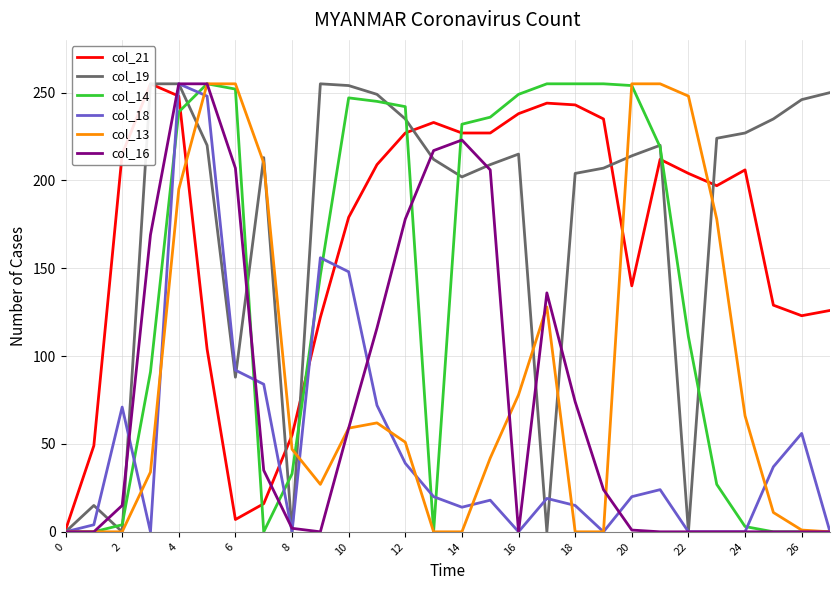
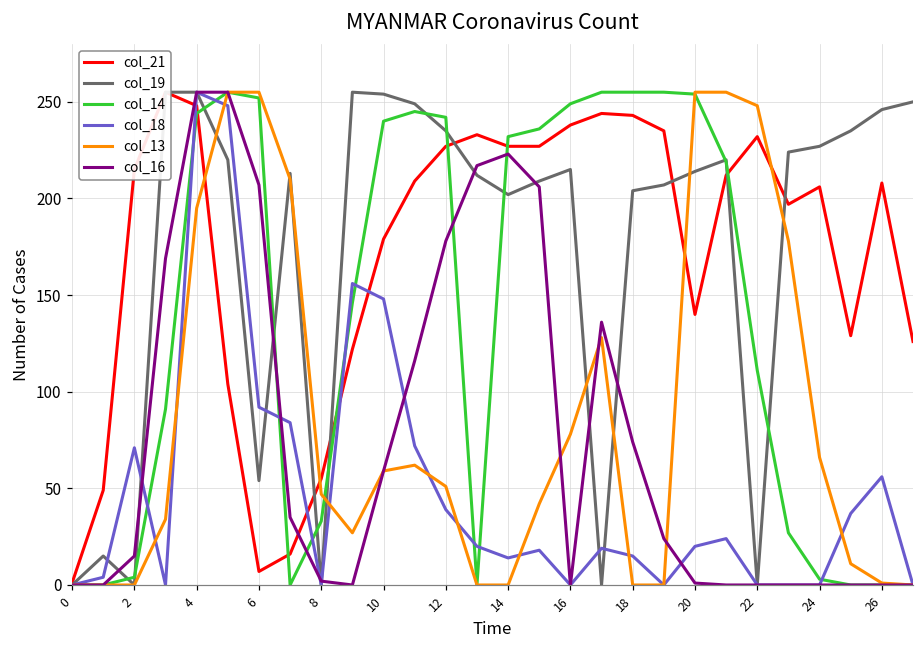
  {
    "col_21": {
      "4": 248,
      "6": 7,
      "8": 55,
      "10": 179,
      "12": 227,
      "14": 227,
      "16": 238,
      "18": 243,
      "20": 140,
-     "22": 204,
+     "22": 232,
      "24": 206,
-     "26": 123
+     "26": 208
    },
    "col_19": {
-     "6": 88,
+     "6": 54,
      "10": 254,
      "12": 235,
      "14": 202,
      "16": 215,
      "18": 204,
      "20": 214,
      "24": 227,
      "26": 246
    },
    "col_14": {
      "2": 4,
-     "4": 239,
+     "4": 244,
      "6": 252,
      "8": 33,
-     "10": 247,
+     "10": 240,
      "12": 242,
      "14": 232,
      "16": 249,
      "18": 255,
      "22": 111,
      "24": 3
    },
    "col_18": {
      "2": 71,
      "6": 92,
      "10": 148,
      "12": 39,
      "14": 14,
      "18": 15,
      "20": 20,
      "26": 56
    },
    "col_13": {
      "4": 195,
      "6": 255,
      "8": 47,
      "12": 51,
      "14": 0,
      "16": 78,
      "18": 0,
      "22": 248,
      "24": 66
    },
    "col_16": {
      "2": 15,
      "6": 207,
      "8": 2,
      "12": 178,
      "14": 223,
      "18": 74,
      "20": 1
    }
  }
